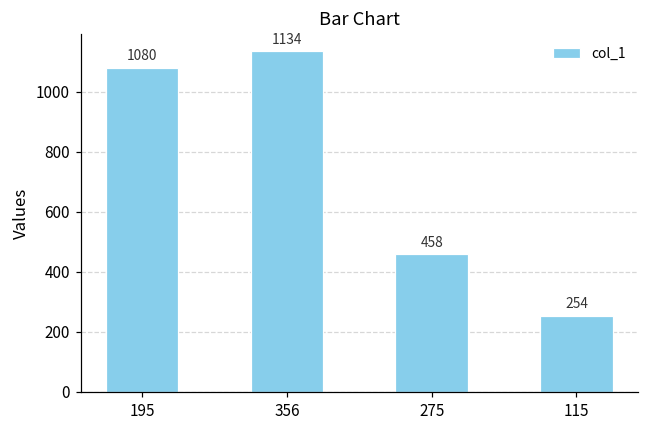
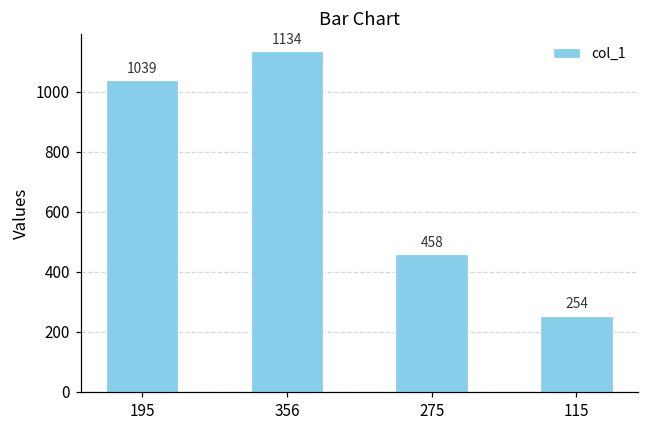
  {
-   "195": 1080,
+   "195": 1039,
    "356": 1134,
    "275": 458,
    "115": 254
  }
